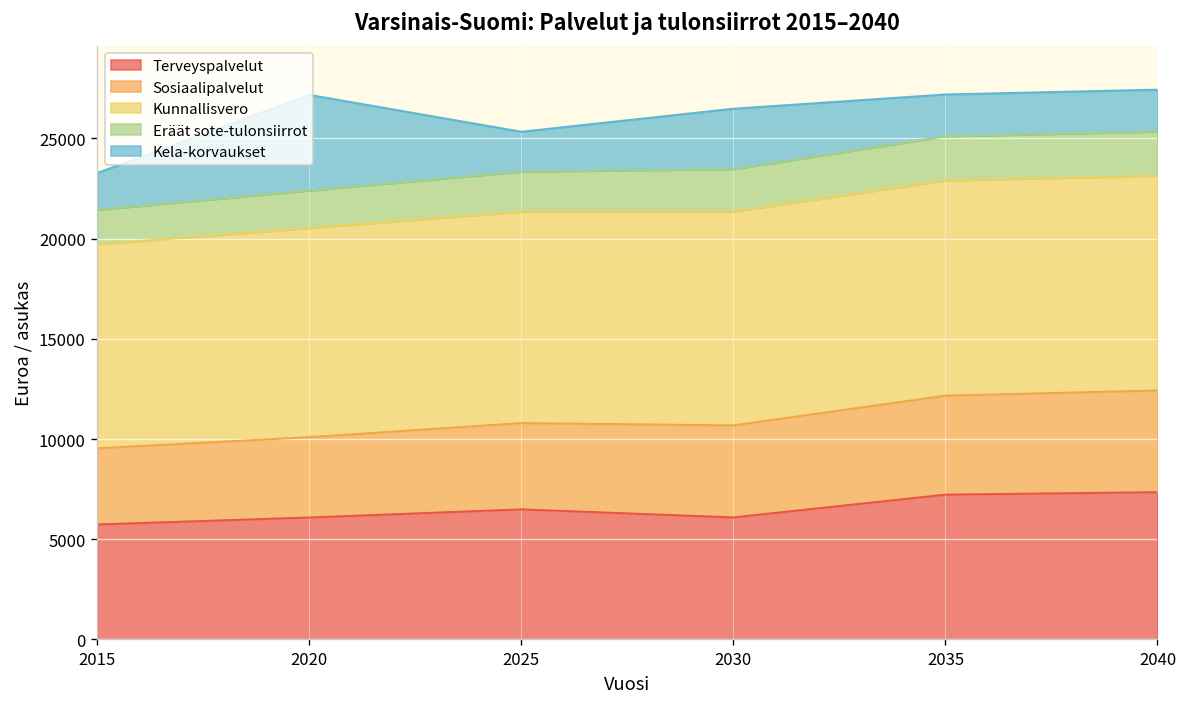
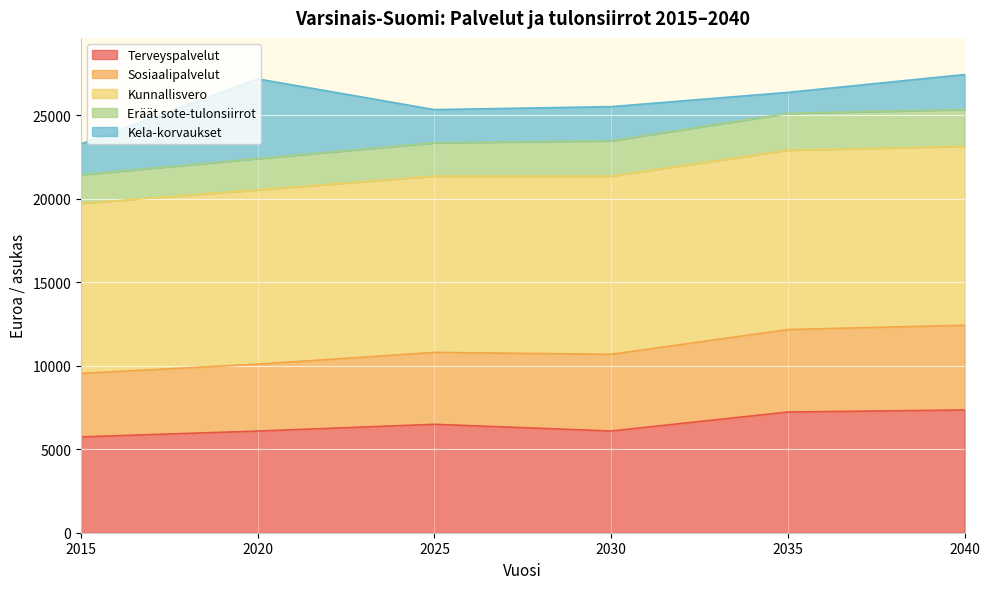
  {
    "Terveyspalvelut": {
      "2015": 5700,
      "2020": 6100,
      "2025": 6500,
      "2030": 6100,
      "2035": 7200,
      "2040": 7300
    },
    "Eräät sote-tulonsiirrot": {
      "2015": 1700,
      "2020": 1900,
      "2025": 2000,
      "2030": 2100,
      "2035": 2200,
      "2040": 2200
    },
    "Kela-korvaukset": {
      "2015": 1800,
      "2025": 2000,
-     "2030": 3000,
-     "2035": 2100,
+     "2030": 2000,
+     "2035": 1300,
      "2040": 2100
    }
  }
